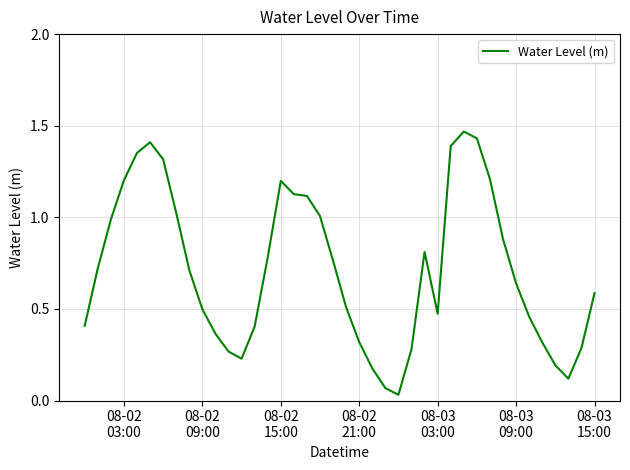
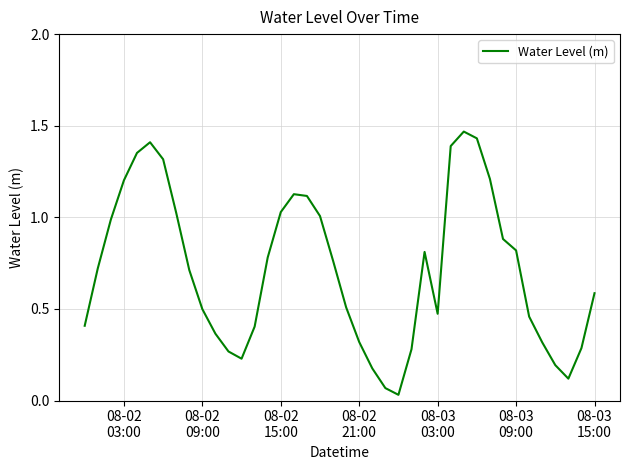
  {
    "08-02 03:00": 1.20,
    "08-02 09:00": 0.50,
-   "08-02 15:00": 1.20,
+   "08-02 15:00": 1.03,
    "08-02 21:00": 0.32,
    "08-03 03:00": 0.47,
-   "08-03 09:00": 0.64,
+   "08-03 09:00": 0.82,
    "08-03 15:00": 0.59
  }
